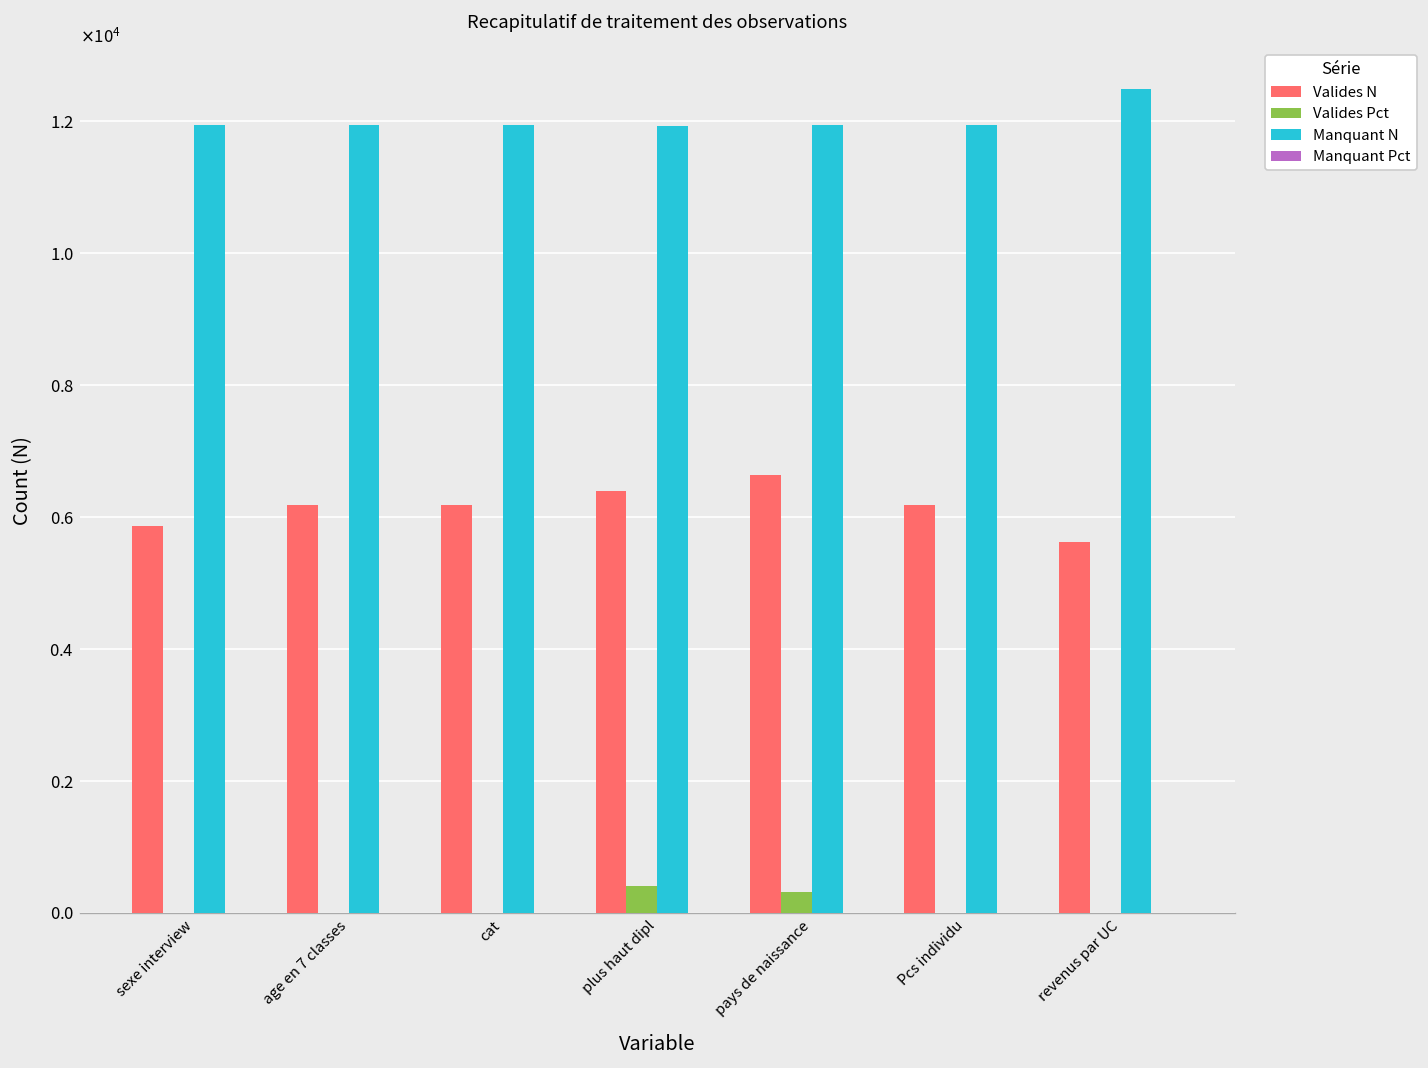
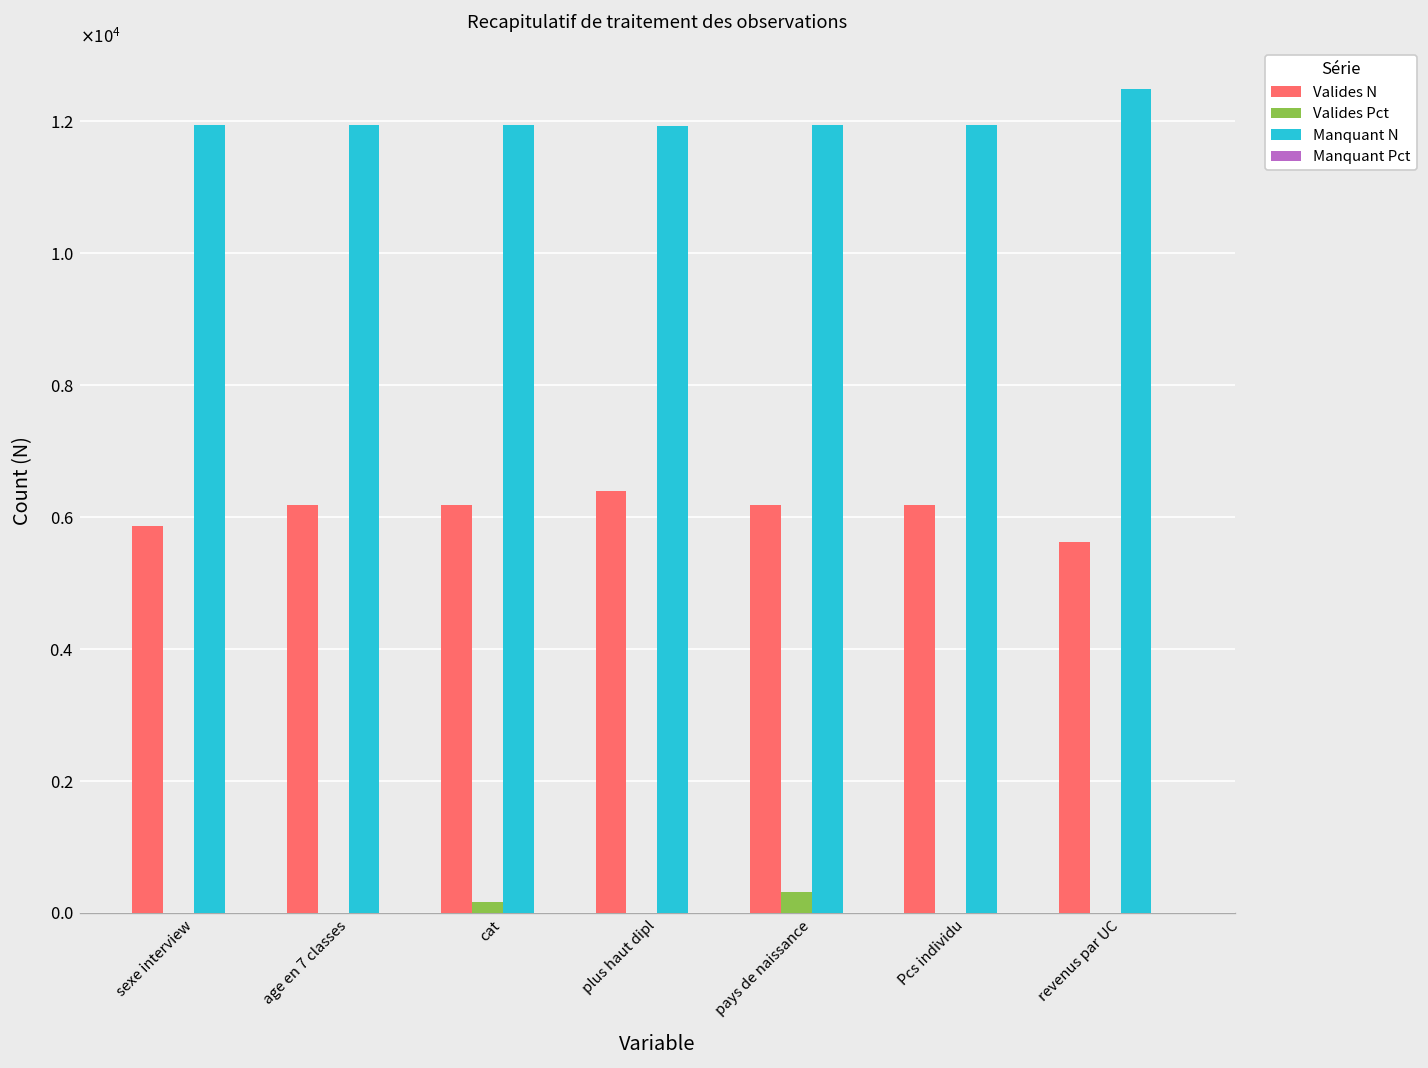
  {
    "Valides N": {
      "sexe interview": 5900,
      "age en 7 classes": 6200,
      "cat": 6200,
      "plus haut dipl": 6400,
-     "pays de naissance": 6600,
+     "pays de naissance": 6200,
      "Pcs individu": 6200,
      "revenus par UC": 5600
    },
    "Valides Pct": {
-     "cat": 0,
-     "plus haut dipl": 400,
+     "cat": 200,
+     "plus haut dipl": 0,
      "pays de naissance": 300
    },
    "Manquant N": {
      "sexe interview": 11900,
      "age en 7 classes": 11900,
      "cat": 11900,
      "plus haut dipl": 11900,
      "pays de naissance": 11900,
      "Pcs individu": 11900,
      "revenus par UC": 12500
    }
  }
